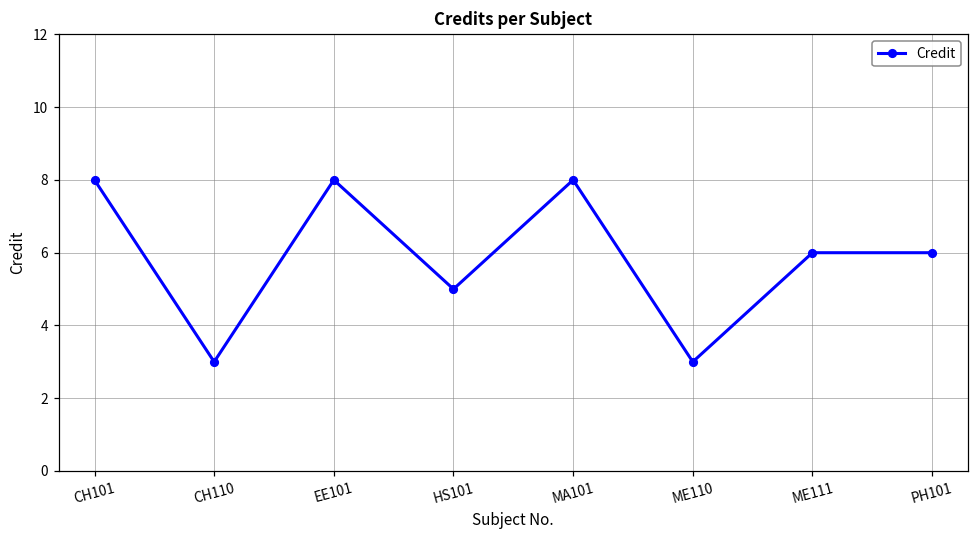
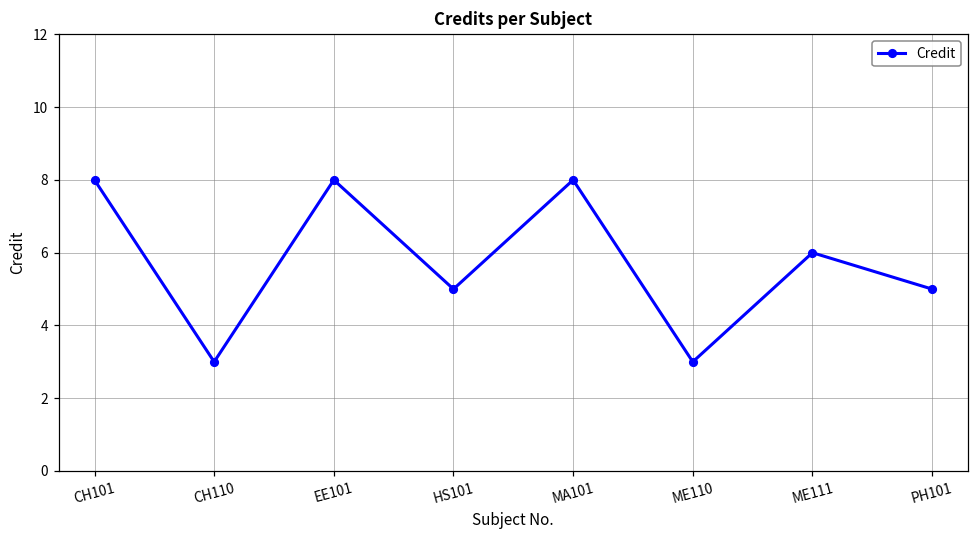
  {
    "CH101": 8,
    "CH110": 3,
    "EE101": 8,
    "HS101": 5,
    "MA101": 8,
    "ME110": 3,
    "ME111": 6,
-   "PH101": 6
+   "PH101": 5
  }
